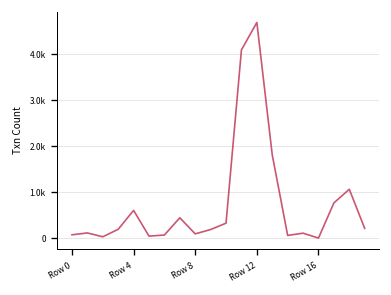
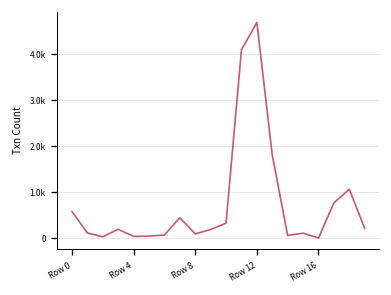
  {
-   "Row 0": 100,
-   "Row 4": 600,
+   "Row 0": 600,
+   "Row 4": 0,
    "Row 8": 100,
    "Row 12": 4700,
    "Row 16": 0
  }
